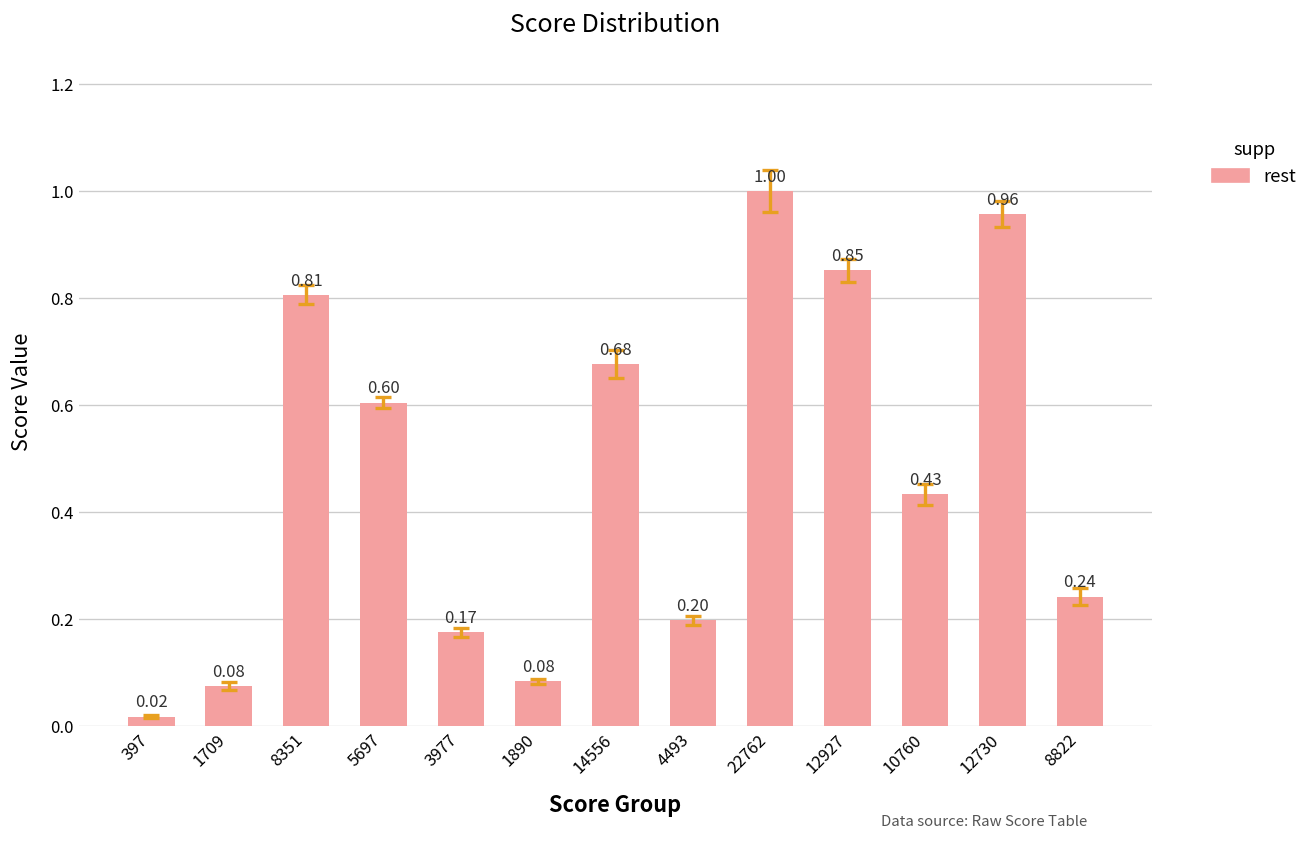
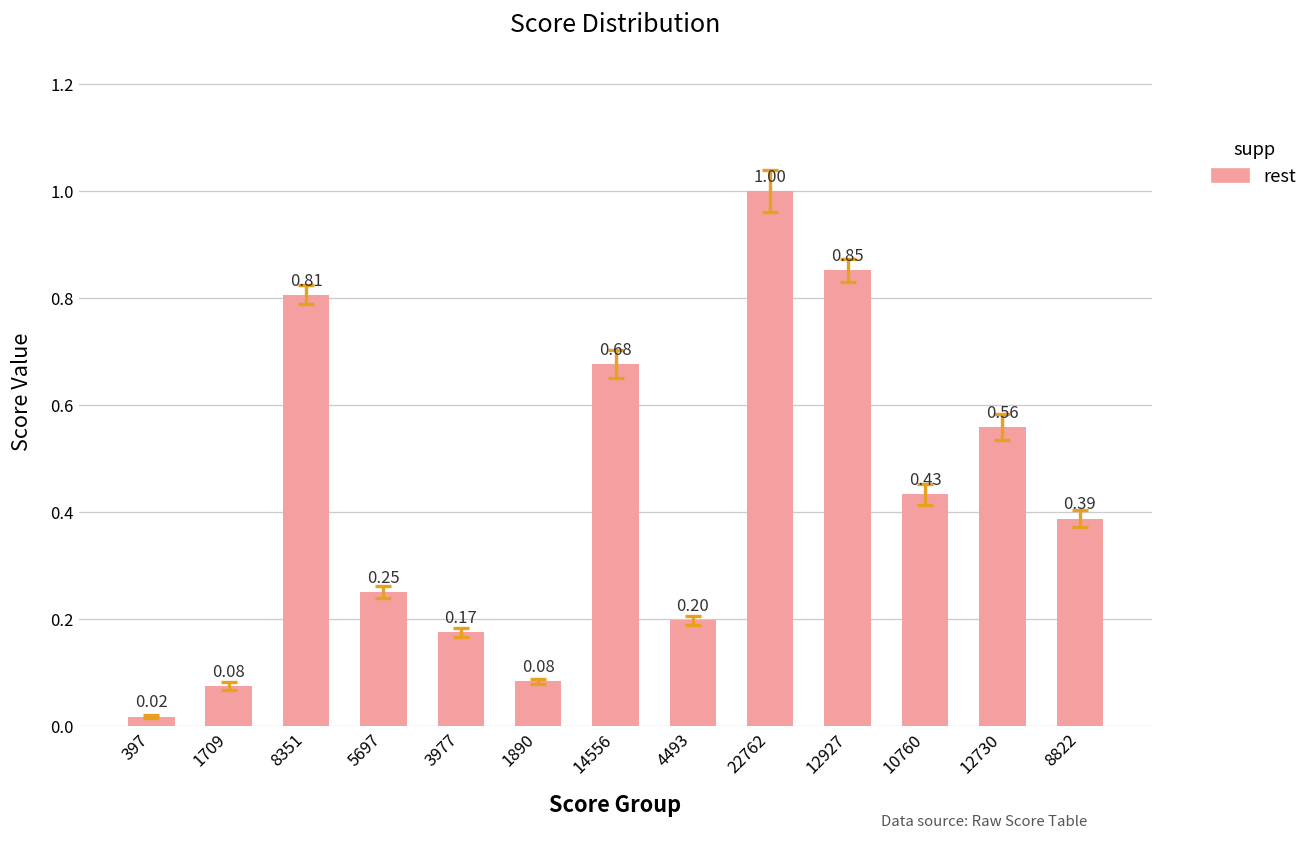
  {
    "rest": {
-     "5697": 0.60,
+     "5697": 0.25,
      "1890": 0.08,
-     "12730": 0.96,
-     "8822": 0.24
+     "12730": 0.56,
+     "8822": 0.39
    }
  }
